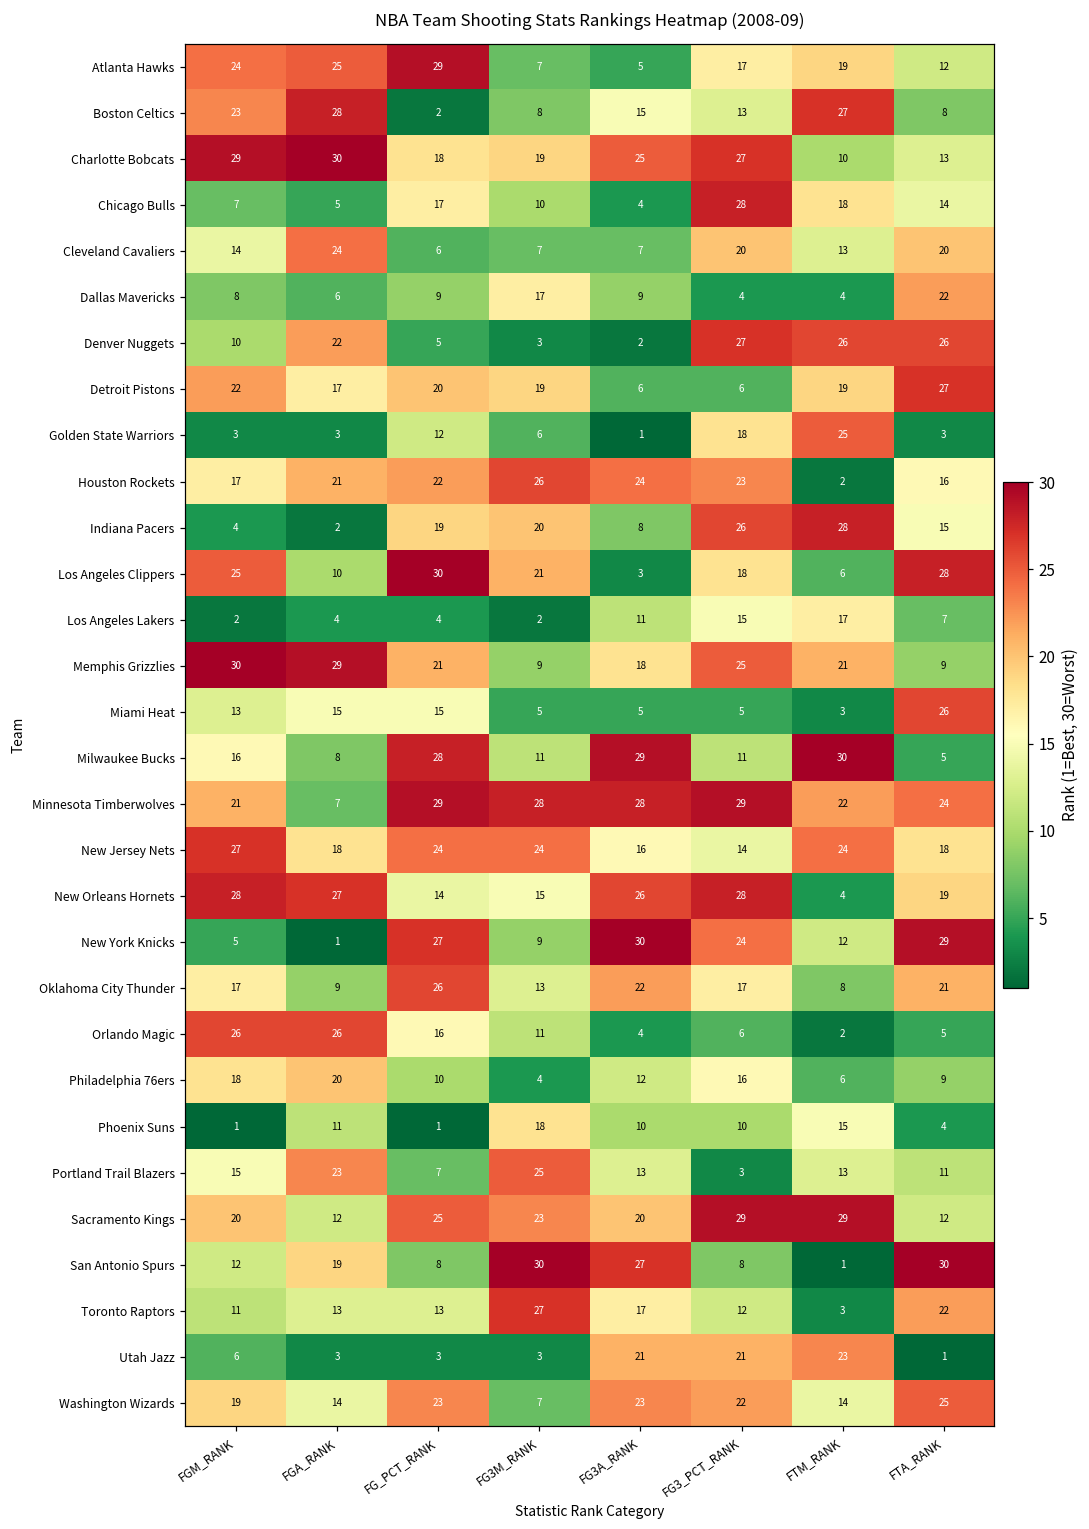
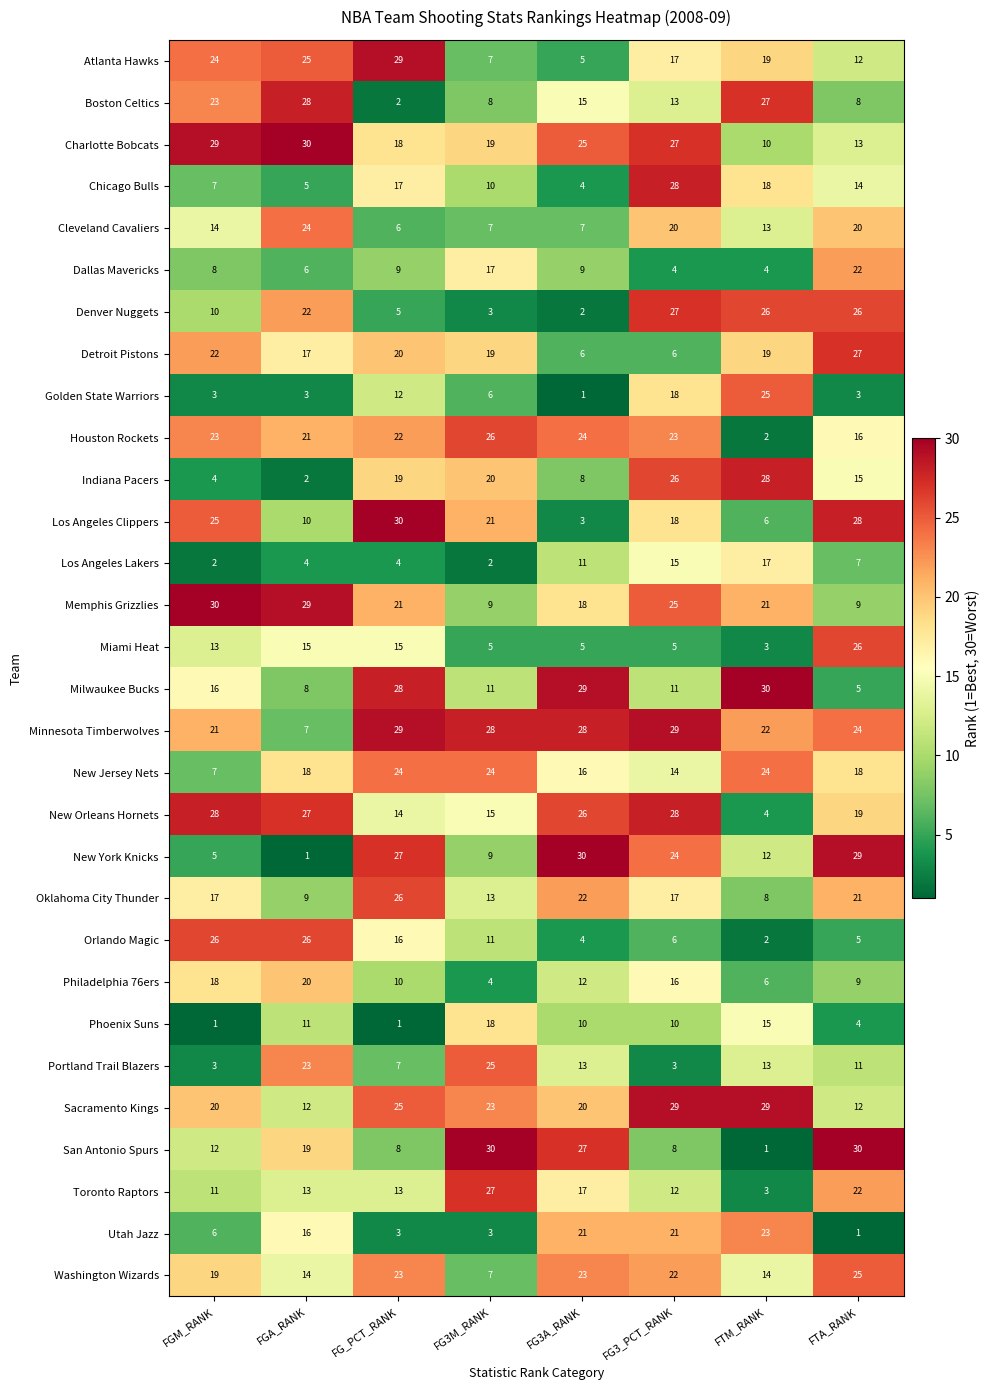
  {
    "Houston Rockets": {
-     "FGM_RANK": 17,
+     "FGM_RANK": 23,
      "FGA_RANK": 21,
      "FG_PCT_RANK": 22,
      "FG3M_RANK": 26,
      "FG3A_RANK": 24,
      "FG3_PCT_RANK": 23,
      "FTM_RANK": 2,
      "FTA_RANK": 16
    },
    "New Jersey Nets": {
-     "FGM_RANK": 27,
+     "FGM_RANK": 7,
      "FGA_RANK": 18,
      "FG_PCT_RANK": 24,
      "FG3M_RANK": 24,
      "FG3A_RANK": 16,
      "FG3_PCT_RANK": 14,
      "FTM_RANK": 24,
      "FTA_RANK": 18
    },
    "Portland Trail Blazers": {
-     "FGM_RANK": 15,
+     "FGM_RANK": 3,
      "FGA_RANK": 23,
      "FG_PCT_RANK": 7,
      "FG3M_RANK": 25,
      "FG3A_RANK": 13,
      "FG3_PCT_RANK": 3,
      "FTM_RANK": 13,
      "FTA_RANK": 11
    },
    "Utah Jazz": {
      "FGM_RANK": 6,
-     "FGA_RANK": 3,
+     "FGA_RANK": 16,
      "FG_PCT_RANK": 3,
      "FG3M_RANK": 3,
      "FG3A_RANK": 21,
      "FG3_PCT_RANK": 21,
      "FTM_RANK": 23,
      "FTA_RANK": 1
    }
  }
